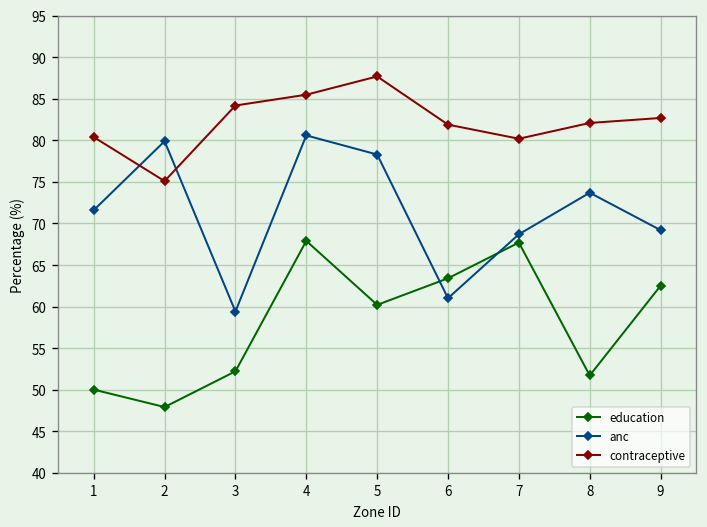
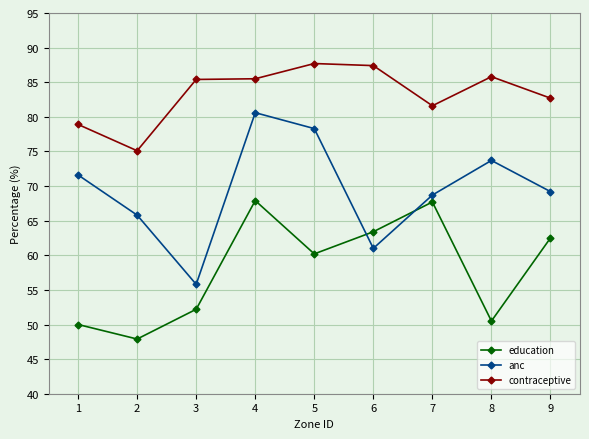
  {
    "education": {
      "1": 50,
      "2": 48,
      "3": 52,
      "4": 68,
      "5": 60,
      "6": 63,
      "7": 68,
-     "8": 52,
+     "8": 51,
      "9": 63
    },
    "anc": {
      "1": 72,
-     "2": 80,
-     "3": 59,
+     "2": 66,
+     "3": 56,
      "4": 81,
      "5": 78,
      "6": 61,
      "7": 69,
      "8": 74,
      "9": 69
    },
    "contraceptive": {
-     "1": 80,
+     "1": 79,
      "2": 75,
-     "3": 84,
+     "3": 85,
      "4": 86,
      "5": 88,
-     "6": 82,
-     "7": 80,
-     "8": 82,
+     "6": 87,
+     "7": 82,
+     "8": 86,
      "9": 83
    }
  }
